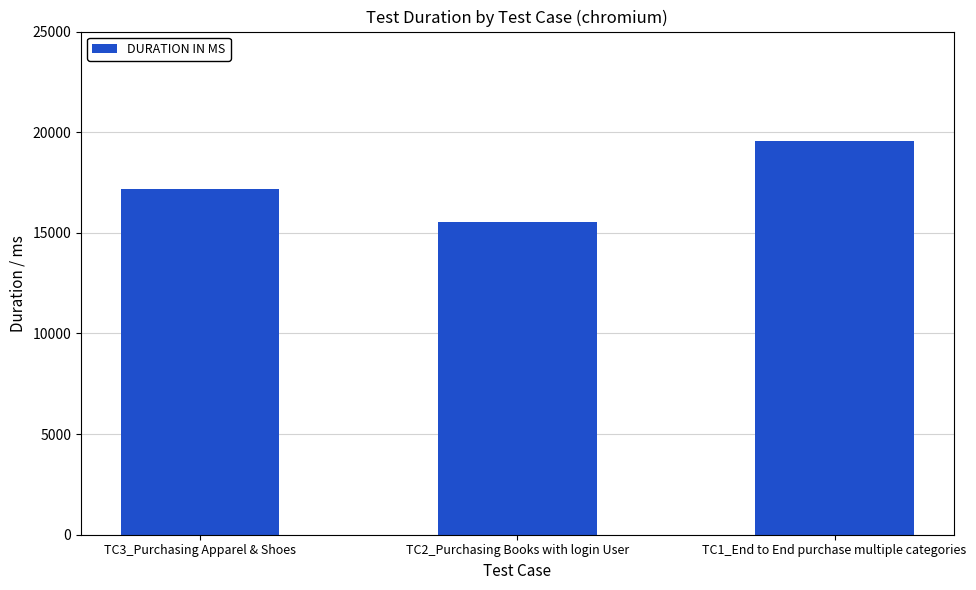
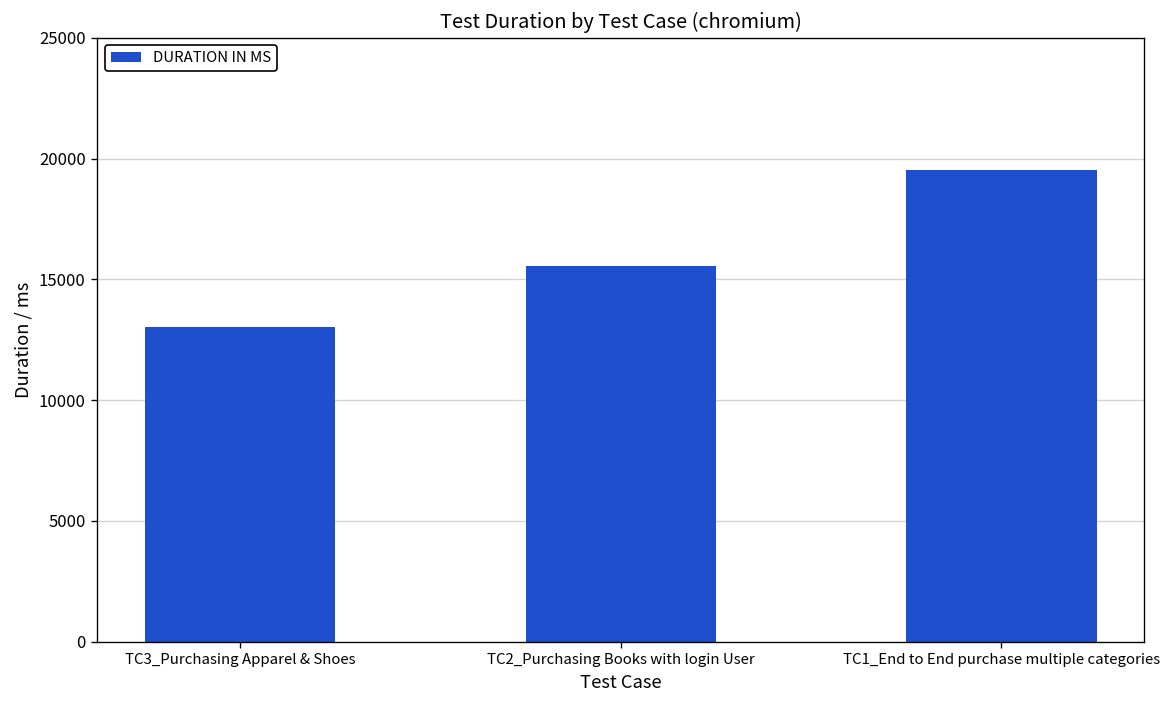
  {
-   "TC3_Purchasing Apparel & Shoes": 17200,
+   "TC3_Purchasing Apparel & Shoes": 13000,
    "TC2_Purchasing Books with login User": 15600,
    "TC1_End to End purchase multiple categories": 19500
  }
